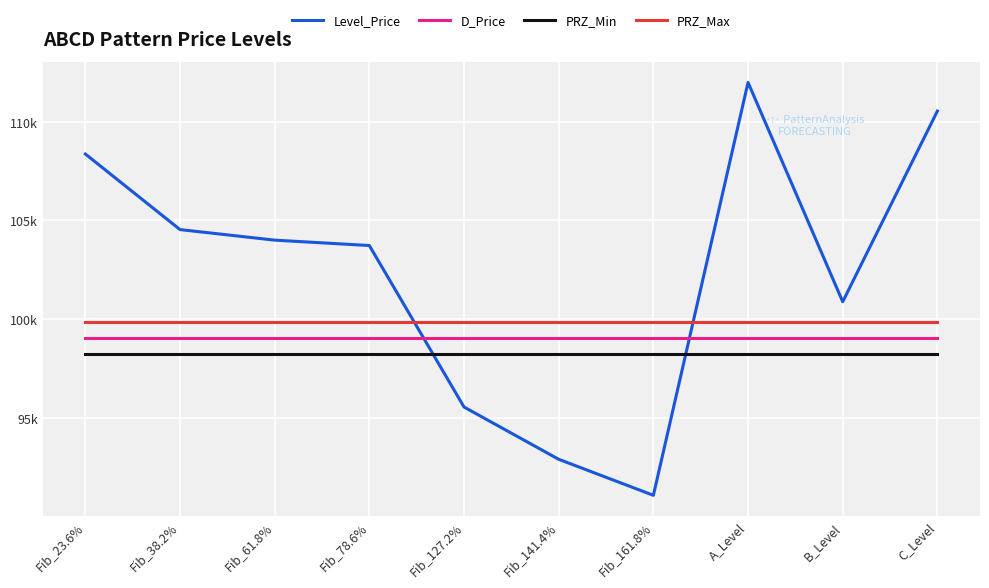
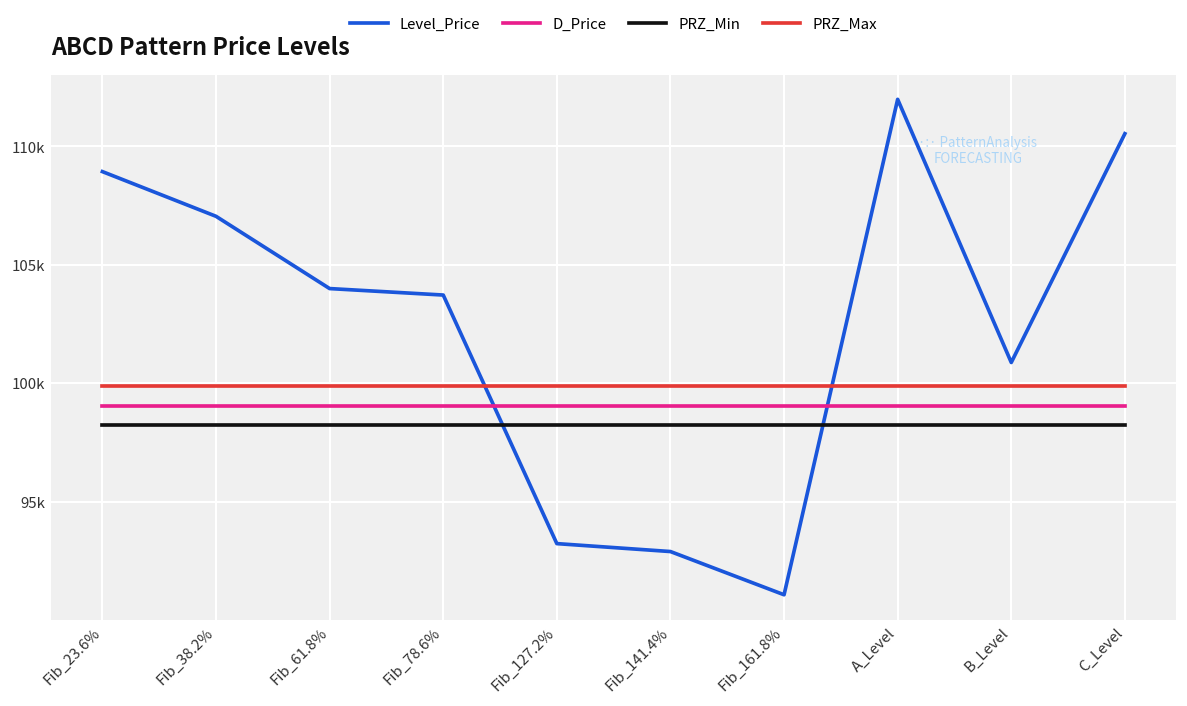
  {
    "Level_Price": {
-     "Fib_23.6%": 108400,
-     "Fib_38.2%": 104500,
+     "Fib_23.6%": 108900,
+     "Fib_38.2%": 107000,
      "Fib_61.8%": 104000,
      "Fib_78.6%": 103700,
-     "Fib_127.2%": 95500,
+     "Fib_127.2%": 93200,
      "Fib_141.4%": 92900,
      "Fib_161.8%": 91100,
      "A_Level": 112000,
      "B_Level": 100900,
      "C_Level": 110500
    },
    "D_Price": {
      "Fib_23.6%": 99100,
      "Fib_38.2%": 99100,
      "Fib_61.8%": 99100,
      "Fib_78.6%": 99100,
      "Fib_127.2%": 99100,
      "Fib_141.4%": 99100,
      "Fib_161.8%": 99100,
      "A_Level": 99100,
      "B_Level": 99100,
      "C_Level": 99100
    },
    "PRZ_Min": {
      "Fib_23.6%": 98200,
      "Fib_38.2%": 98200,
      "Fib_61.8%": 98200,
      "Fib_78.6%": 98200,
      "Fib_127.2%": 98200,
      "Fib_141.4%": 98200,
      "Fib_161.8%": 98200,
      "A_Level": 98200,
      "B_Level": 98200,
      "C_Level": 98200
    },
    "PRZ_Max": {
      "Fib_23.6%": 99900,
      "Fib_38.2%": 99900,
      "Fib_61.8%": 99900,
      "Fib_78.6%": 99900,
      "Fib_127.2%": 99900,
      "Fib_141.4%": 99900,
      "Fib_161.8%": 99900,
      "A_Level": 99900,
      "B_Level": 99900,
      "C_Level": 99900
    }
  }
